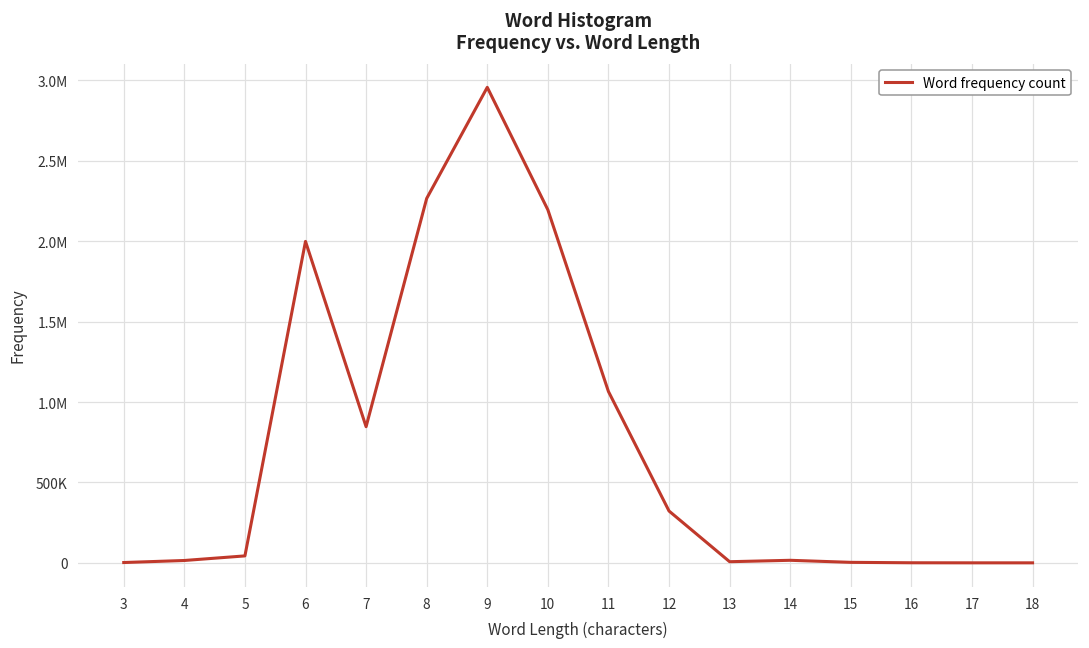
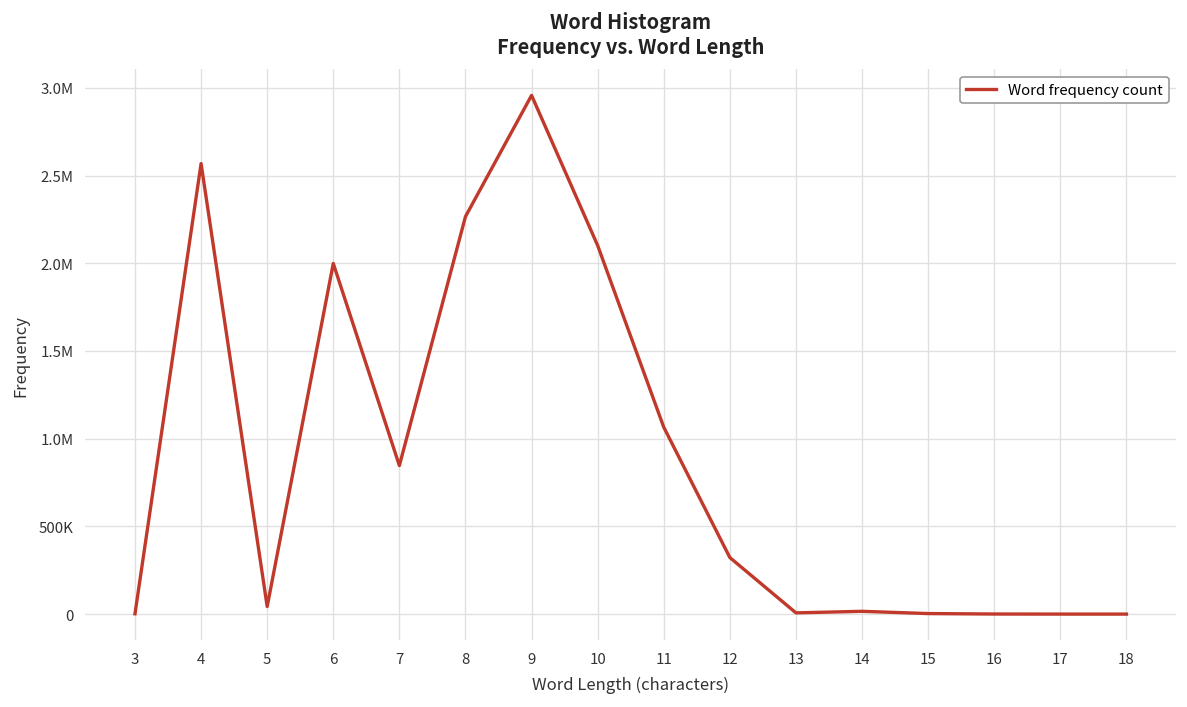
  {
    "3": 0,
-   "4": 10000,
+   "4": 2570000,
    "5": 40000,
    "6": 2000000,
    "7": 850000,
    "8": 2270000,
    "9": 2960000,
-   "10": 2200000,
+   "10": 2100000,
    "11": 1070000,
    "12": 320000,
    "13": 10000,
    "14": 20000,
    "15": 0,
    "16": 0,
    "17": 0,
    "18": 0
  }
